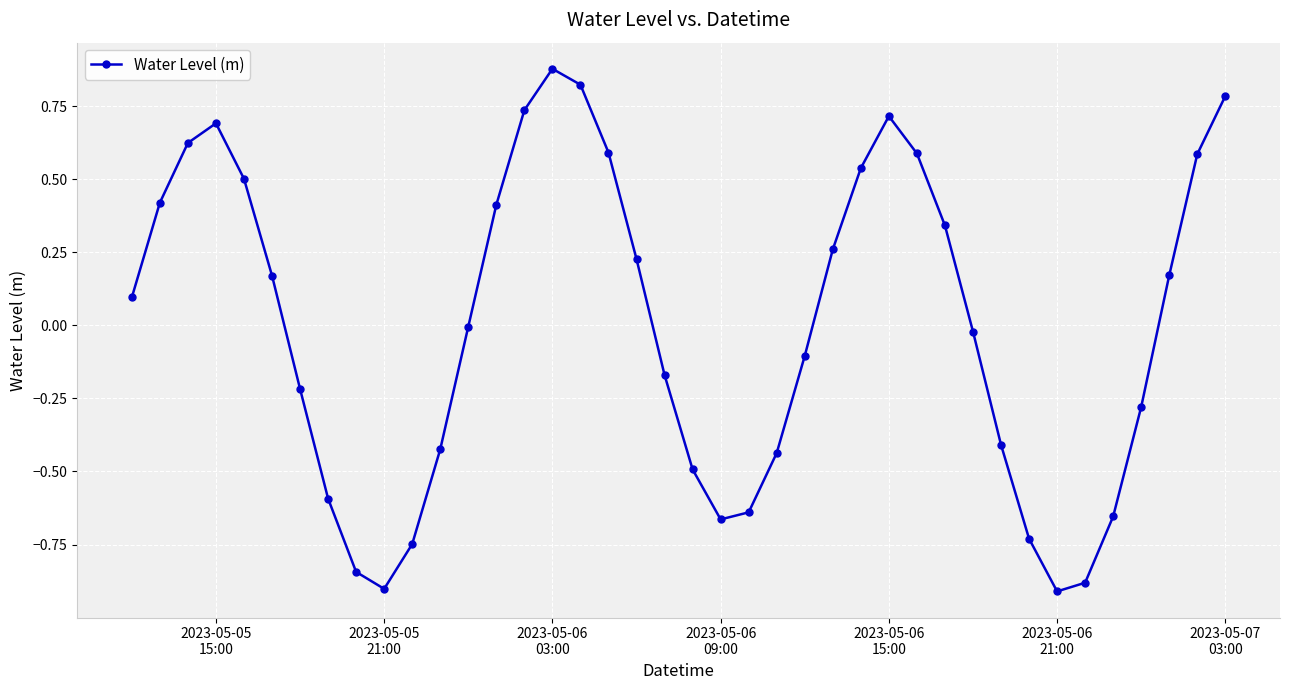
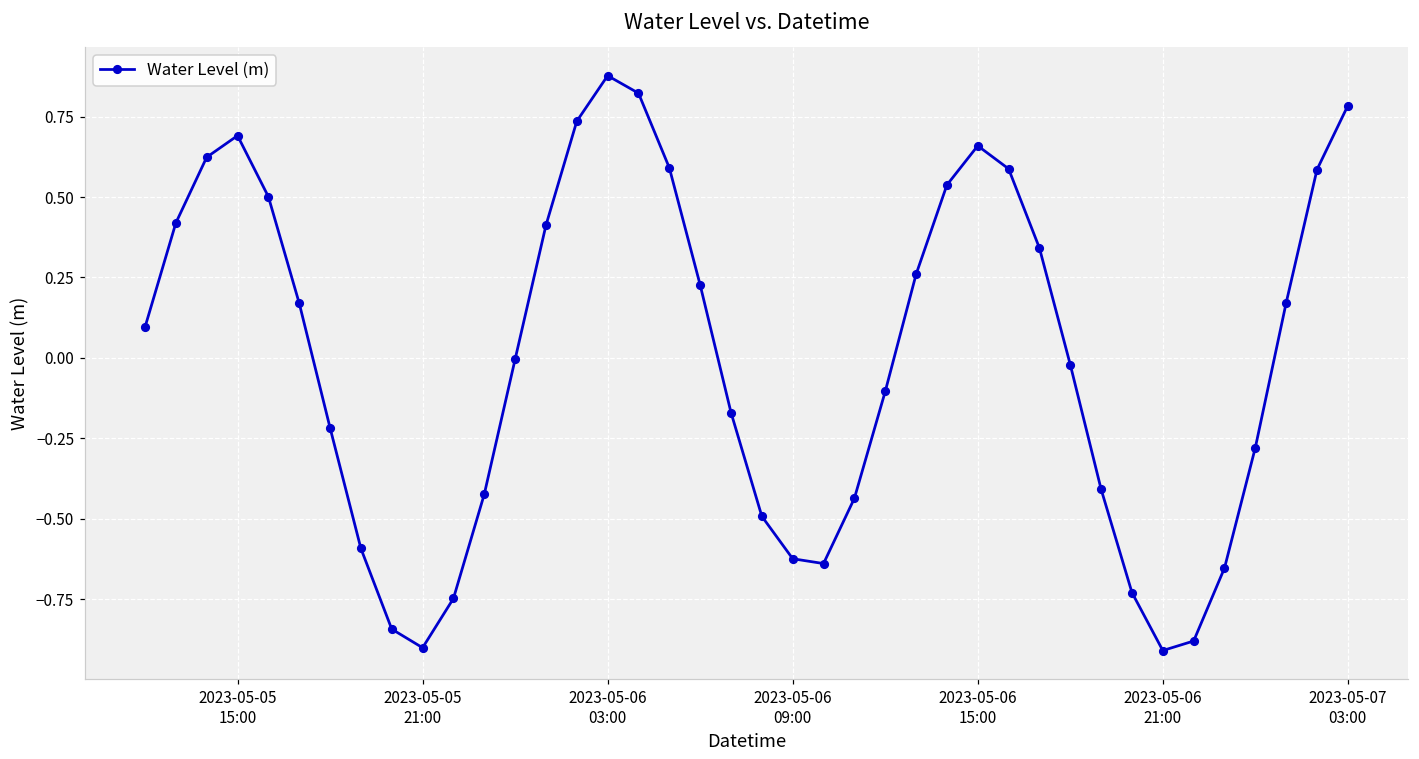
  {
    "2023-05-05 15:00": 0.69,
    "2023-05-05 21:00": -0.90,
    "2023-05-06 03:00": 0.88,
-   "2023-05-06 09:00": -0.66,
-   "2023-05-06 15:00": 0.72,
+   "2023-05-06 09:00": -0.62,
+   "2023-05-06 15:00": 0.66,
    "2023-05-06 21:00": -0.91,
    "2023-05-07 03:00": 0.78
  }
